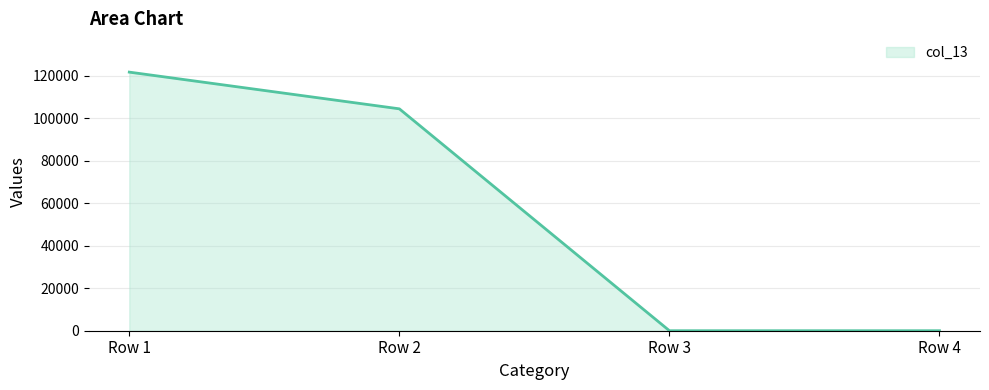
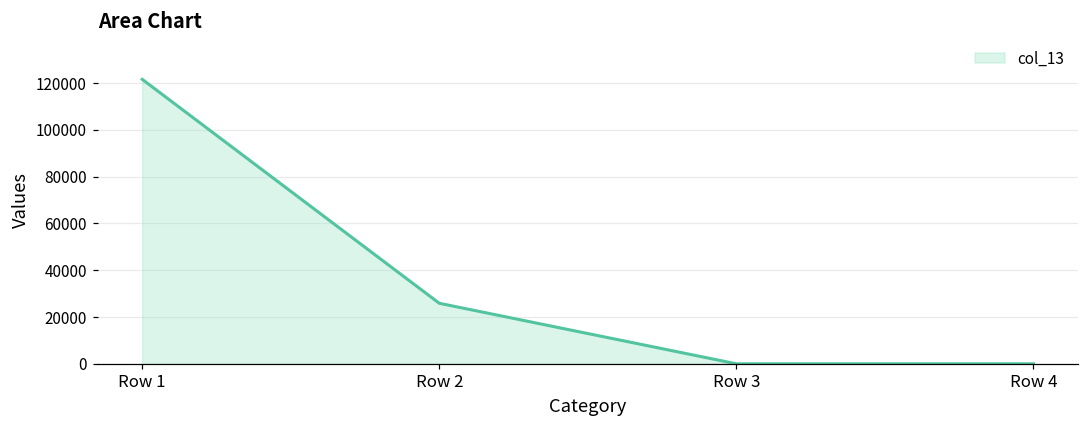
  {
    "Row 1": 122000,
-   "Row 2": 104000,
+   "Row 2": 26000,
    "Row 3": 0,
    "Row 4": 0
  }
